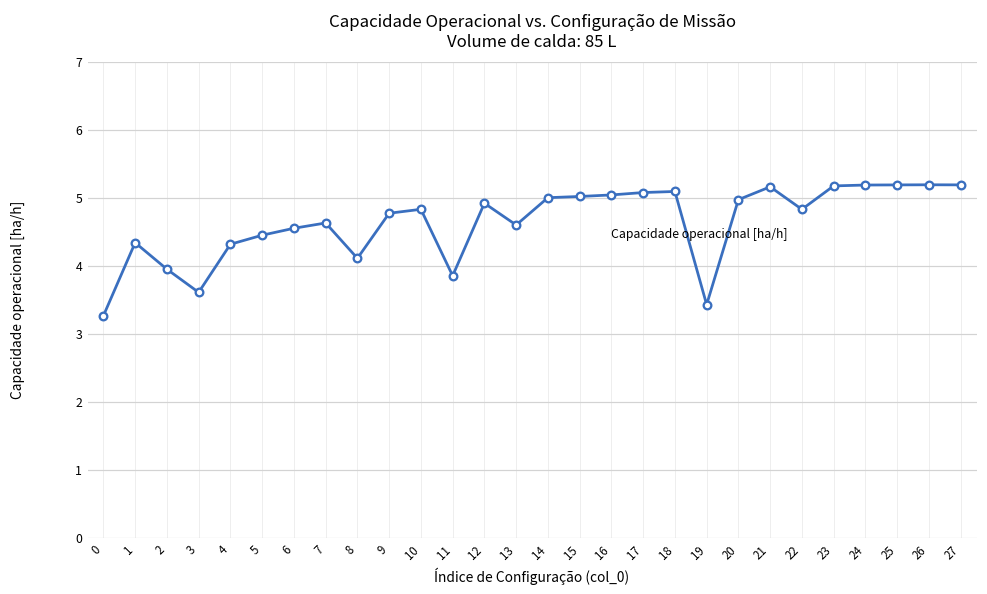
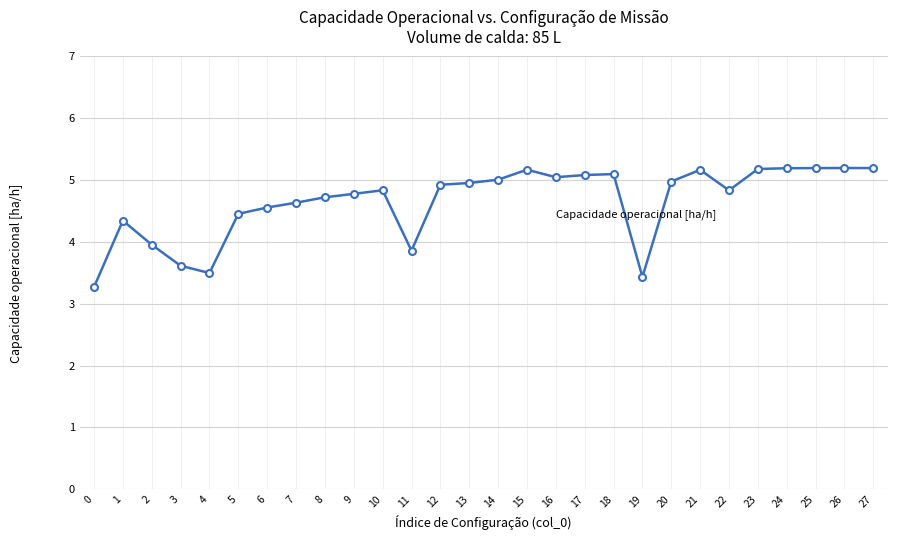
  {
    "0": 3.3,
    "1": 4.3,
    "2": 4.0,
    "3": 3.6,
-   "4": 4.3,
+   "4": 3.5,
    "5": 4.5,
    "6": 4.6,
    "7": 4.6,
-   "8": 4.1,
+   "8": 4.7,
    "9": 4.8,
    "10": 4.8,
    "11": 3.9,
    "12": 4.9,
-   "13": 4.6,
+   "13": 5.0,
    "14": 5.0,
-   "15": 5.0,
+   "15": 5.2,
    "16": 5.0,
    "17": 5.1,
    "18": 5.1,
    "19": 3.4,
    "20": 5.0,
    "21": 5.2,
    "22": 4.8,
    "23": 5.2,
    "24": 5.2,
    "25": 5.2,
    "26": 5.2,
    "27": 5.2
  }
